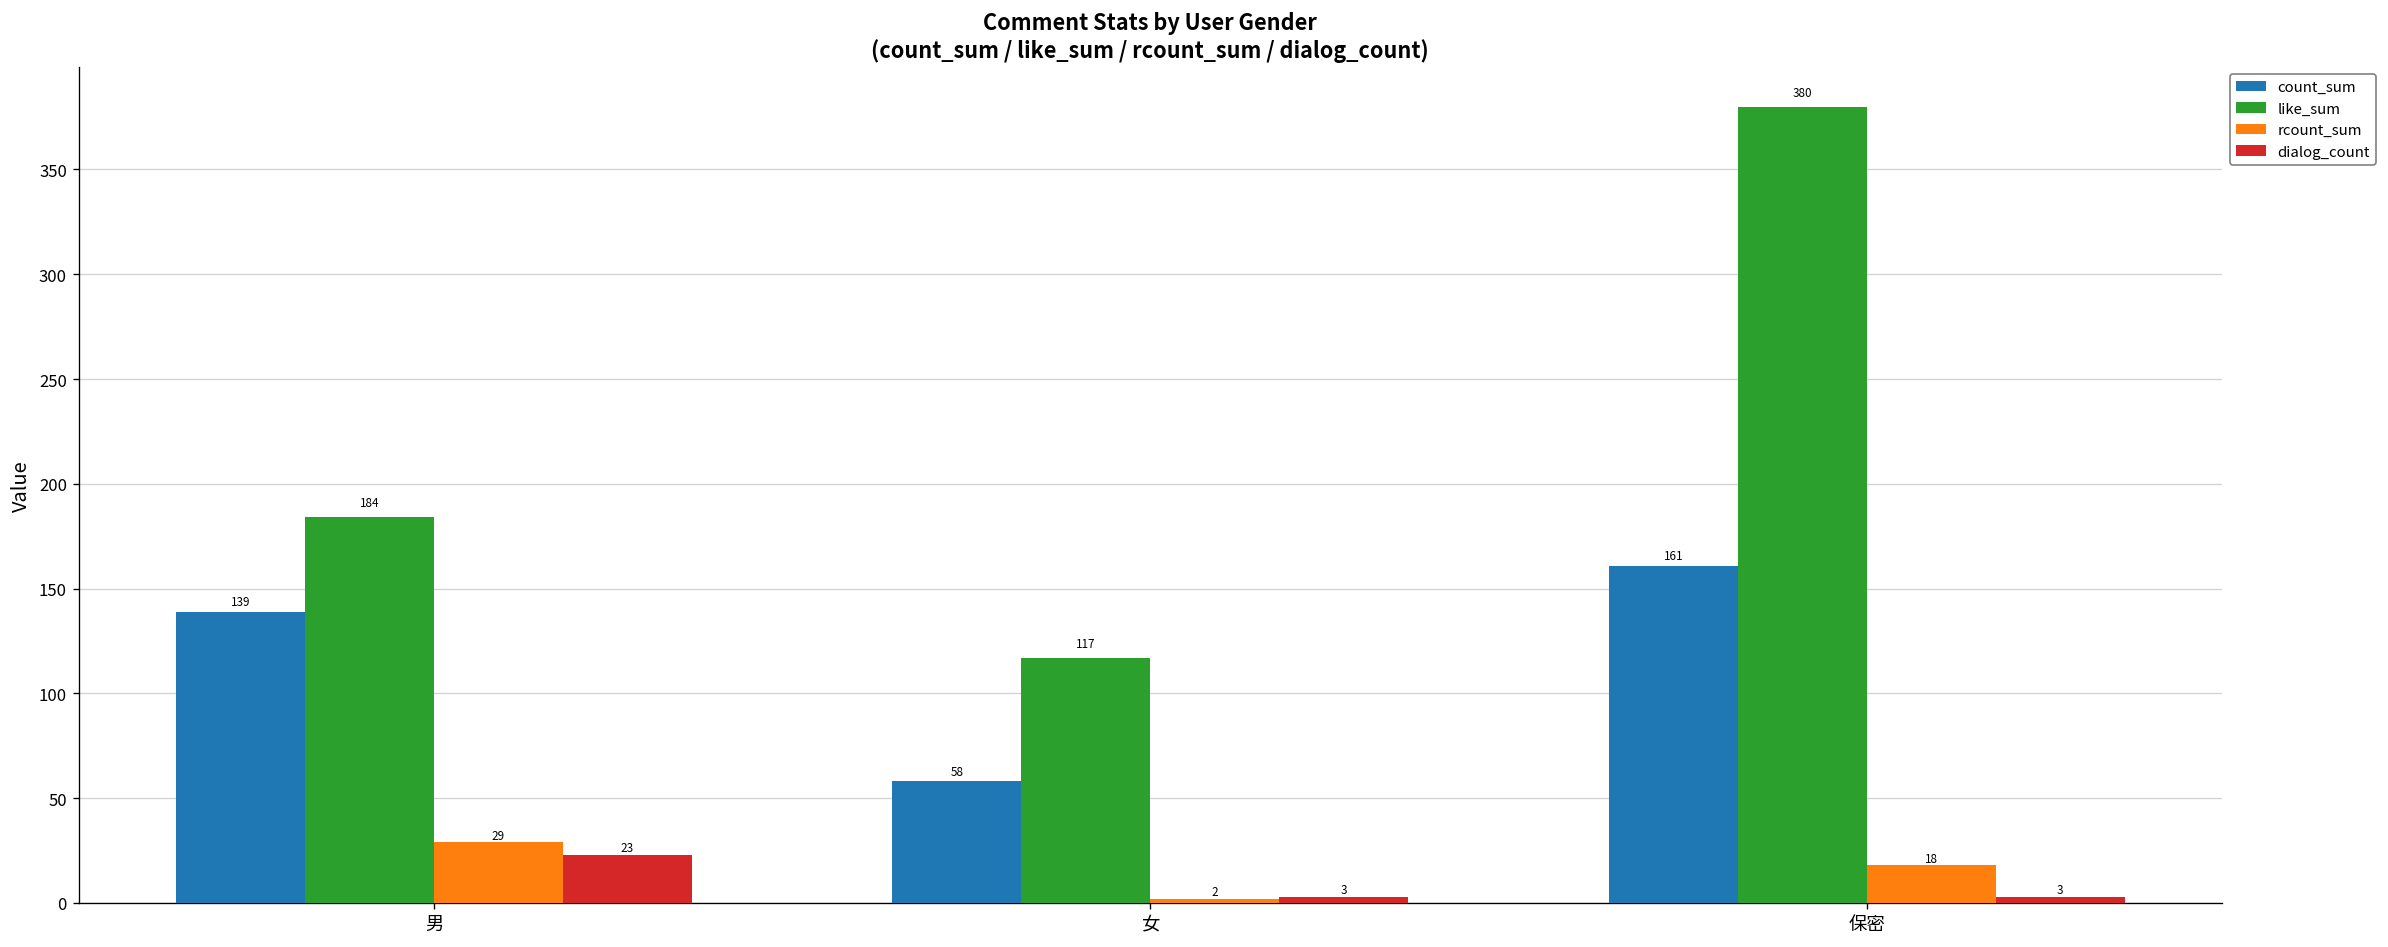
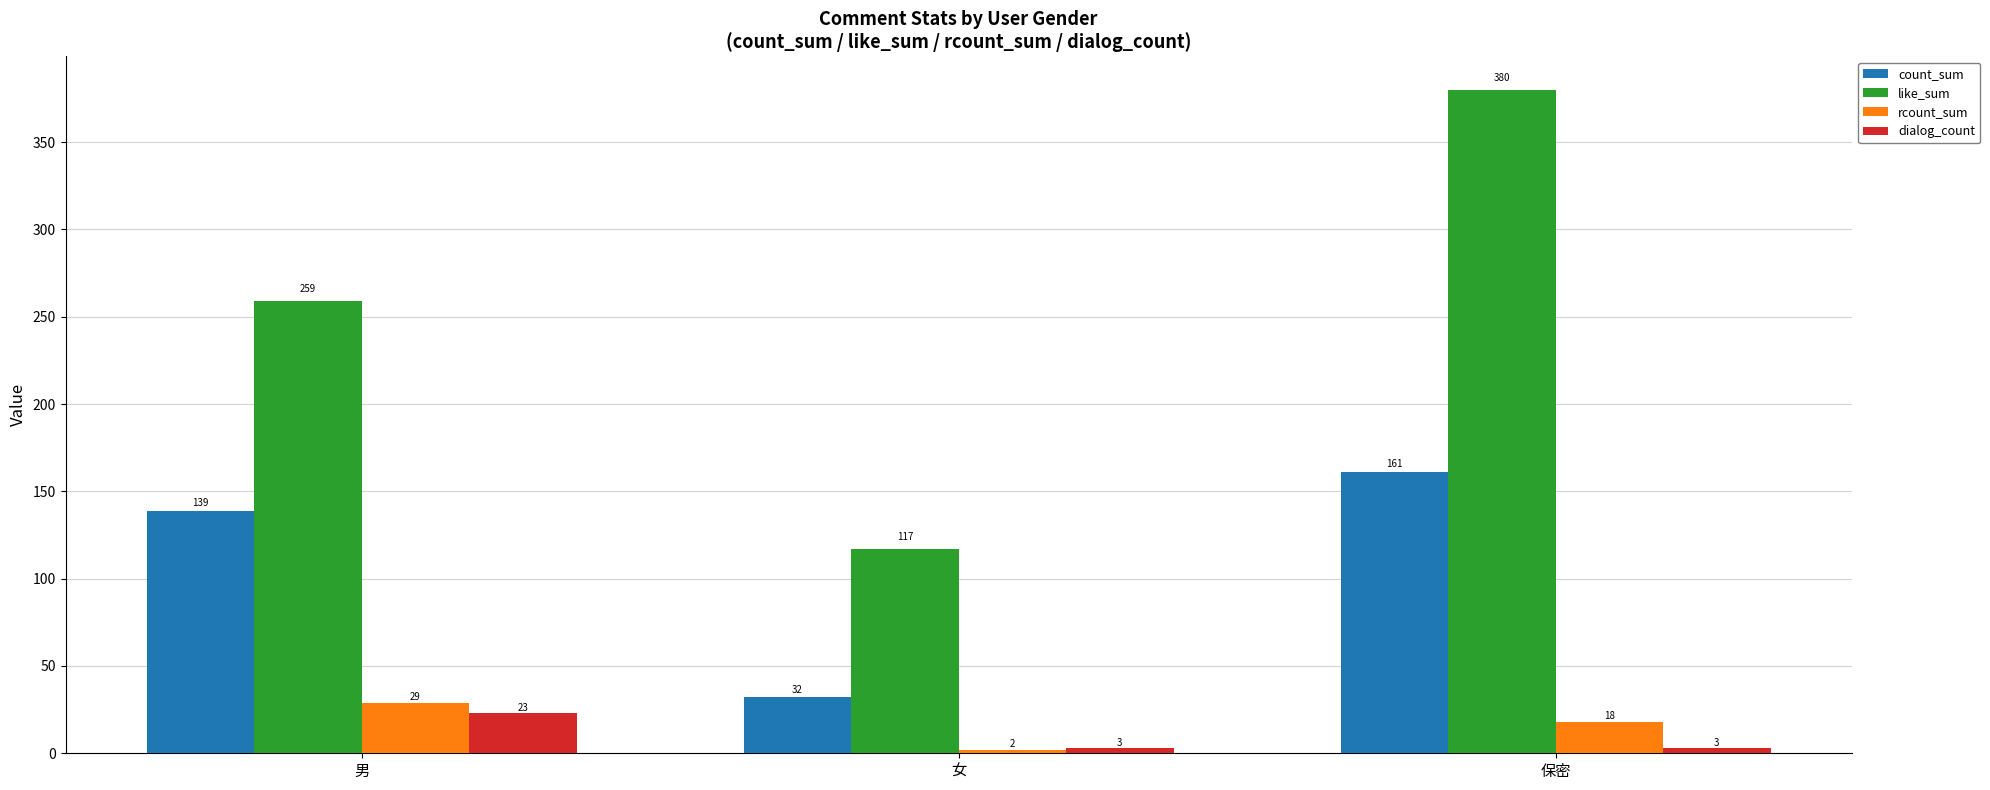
  {
    "count_sum": {
      "男": 139,
-     "女": 58,
+     "女": 32,
      "保密": 161
    },
    "like_sum": {
-     "男": 184,
+     "男": 259,
      "女": 117,
      "保密": 380
    },
    "rcount_sum": {
      "男": 29,
      "女": 2,
      "保密": 18
    },
    "dialog_count": {
      "男": 23,
      "女": 3,
      "保密": 3
    }
  }
